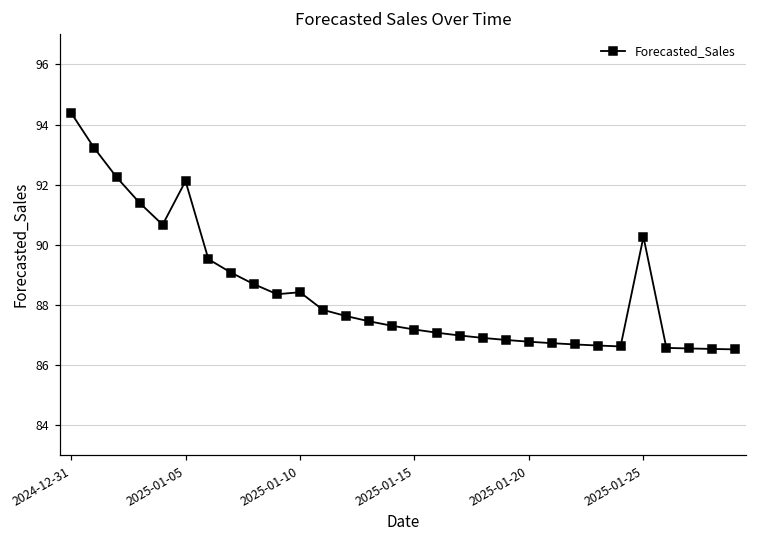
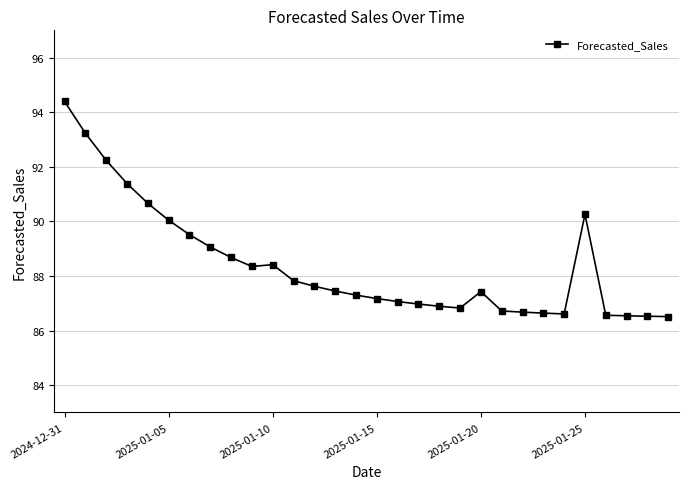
  {
    "2024-12-31": 94.4,
-   "2025-01-05": 92.1,
+   "2025-01-05": 90.0,
    "2025-01-10": 88.4,
    "2025-01-15": 87.2,
-   "2025-01-20": 86.8,
+   "2025-01-20": 87.4,
    "2025-01-25": 90.3
  }
